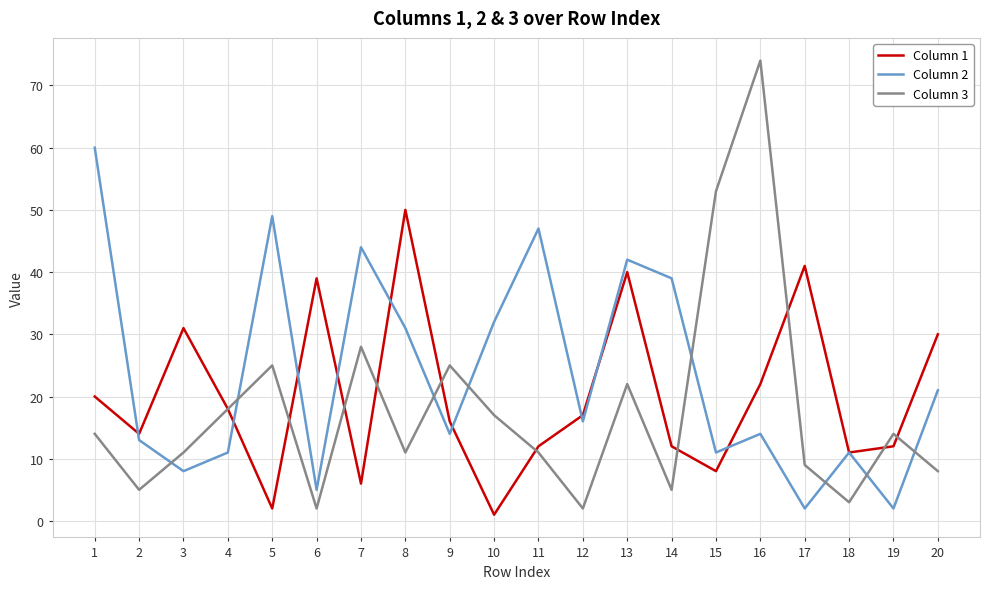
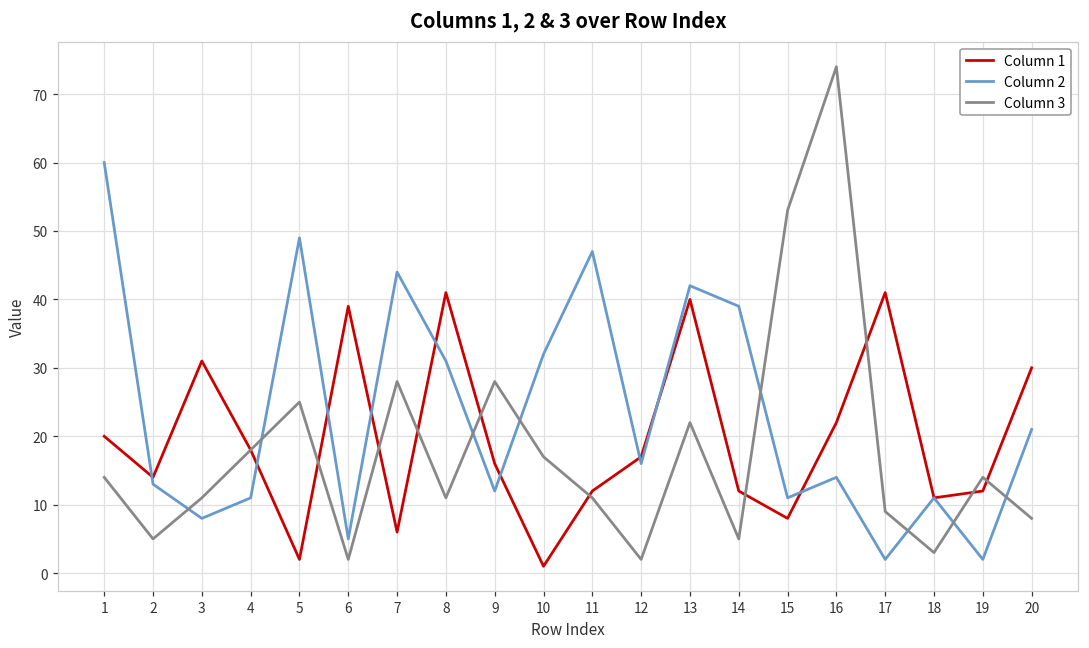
  {
    "Column 1": {
      "1": 20,
      "2": 14,
      "3": 31,
      "5": 2,
      "6": 39,
      "7": 6,
-     "8": 50,
+     "8": 41,
      "9": 16,
      "10": 1,
      "11": 12,
      "12": 17,
      "13": 40,
      "14": 12,
      "15": 8,
      "16": 22,
      "17": 41,
      "19": 12,
      "20": 30
    },
    "Column 2": {
      "1": 60,
      "2": 13,
      "3": 8,
      "4": 11,
      "5": 49,
      "6": 5,
      "7": 44,
      "8": 31,
-     "9": 14,
+     "9": 12,
      "10": 32,
      "11": 47,
      "12": 16,
      "13": 42,
      "14": 39,
      "15": 11,
      "16": 14,
      "17": 2,
      "19": 2,
      "20": 21
    },
    "Column 3": {
      "1": 14,
      "2": 5,
      "3": 11,
      "5": 25,
      "6": 2,
      "7": 28,
      "8": 11,
-     "9": 25,
+     "9": 28,
      "10": 17,
      "11": 11,
      "12": 2,
      "13": 22,
      "14": 5,
      "15": 53,
      "16": 74,
      "17": 9,
      "18": 3,
      "19": 14,
      "20": 8
    }
  }
